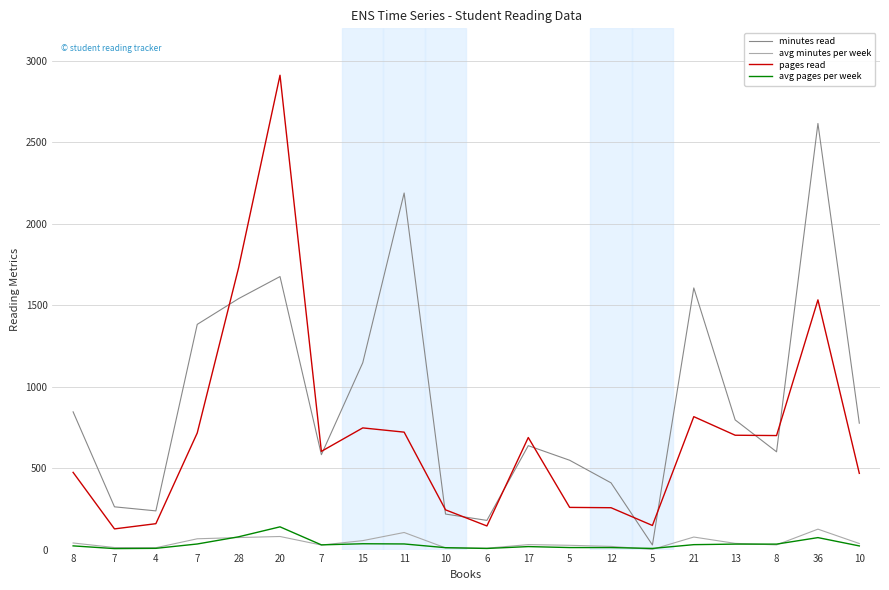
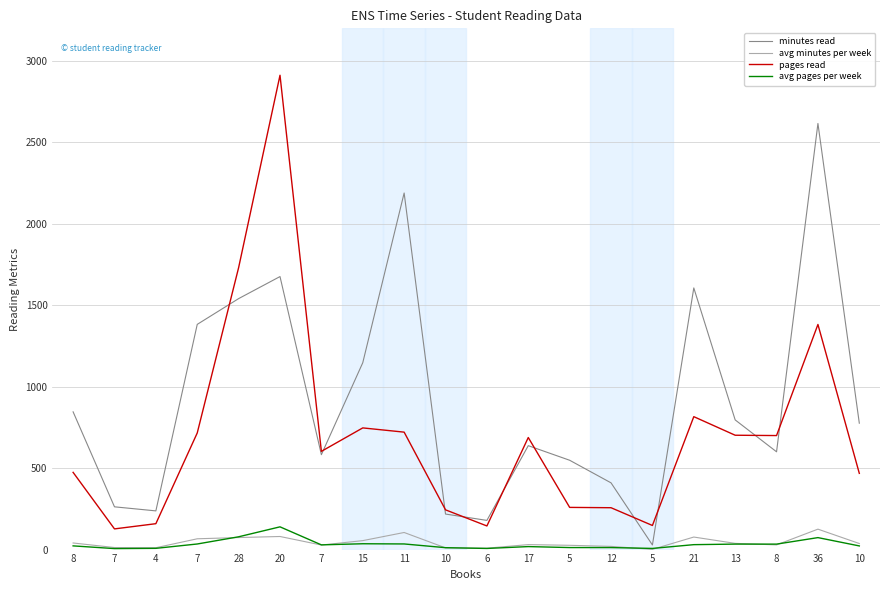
  {
    "pages read": {
      "4": 160,
      "28": 1730,
      "20": 2910,
      "15": 750,
      "11": 720,
      "6": 150,
      "17": 690,
      "12": 260,
      "21": 820,
      "13": 700,
-     "36": 1530
+     "36": 1380
    },
    "avg pages per week": {
      "20": 140,
      "15": 40,
      "11": 30,
      "21": 30,
      "36": 70
    }
  }
